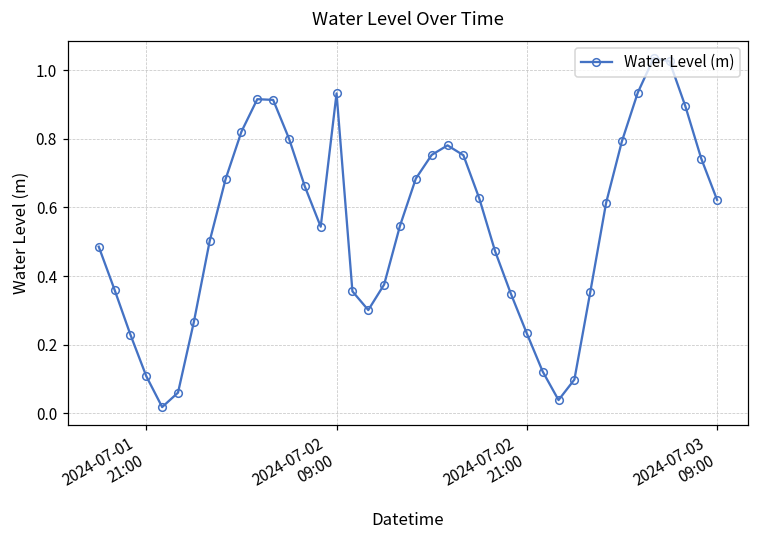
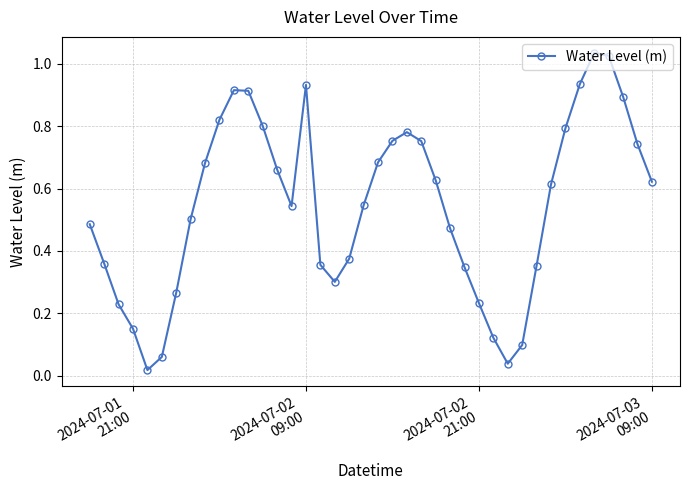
  {
-   "2024-07-01 21:00": 0.11,
+   "2024-07-01 21:00": 0.15,
    "2024-07-02 09:00": 0.93,
    "2024-07-02 21:00": 0.23,
    "2024-07-03 09:00": 0.62
  }
